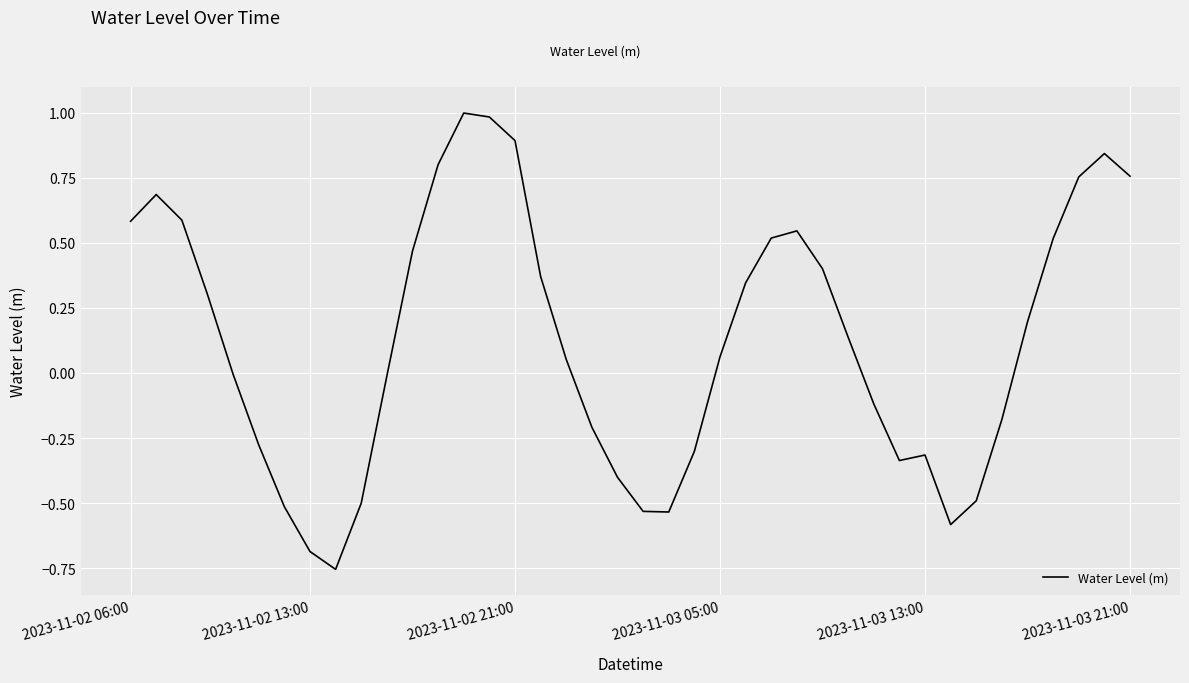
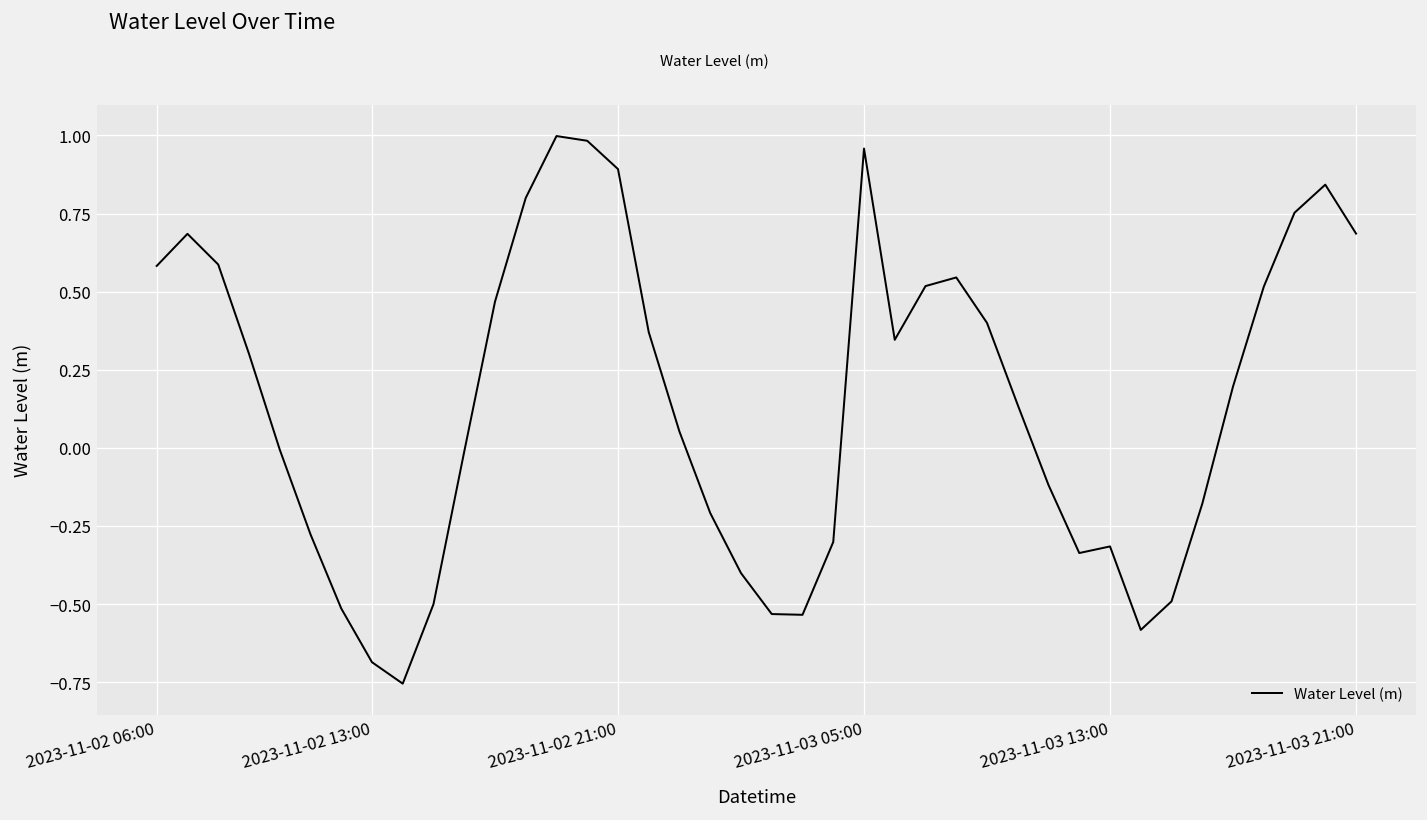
  {
    "2023-11-02 06:00": 0.58,
    "2023-11-02 13:00": -0.69,
    "2023-11-02 21:00": 0.89,
-   "2023-11-03 05:00": 0.06,
+   "2023-11-03 05:00": 0.96,
    "2023-11-03 13:00": -0.31,
-   "2023-11-03 21:00": 0.76
+   "2023-11-03 21:00": 0.69
  }
